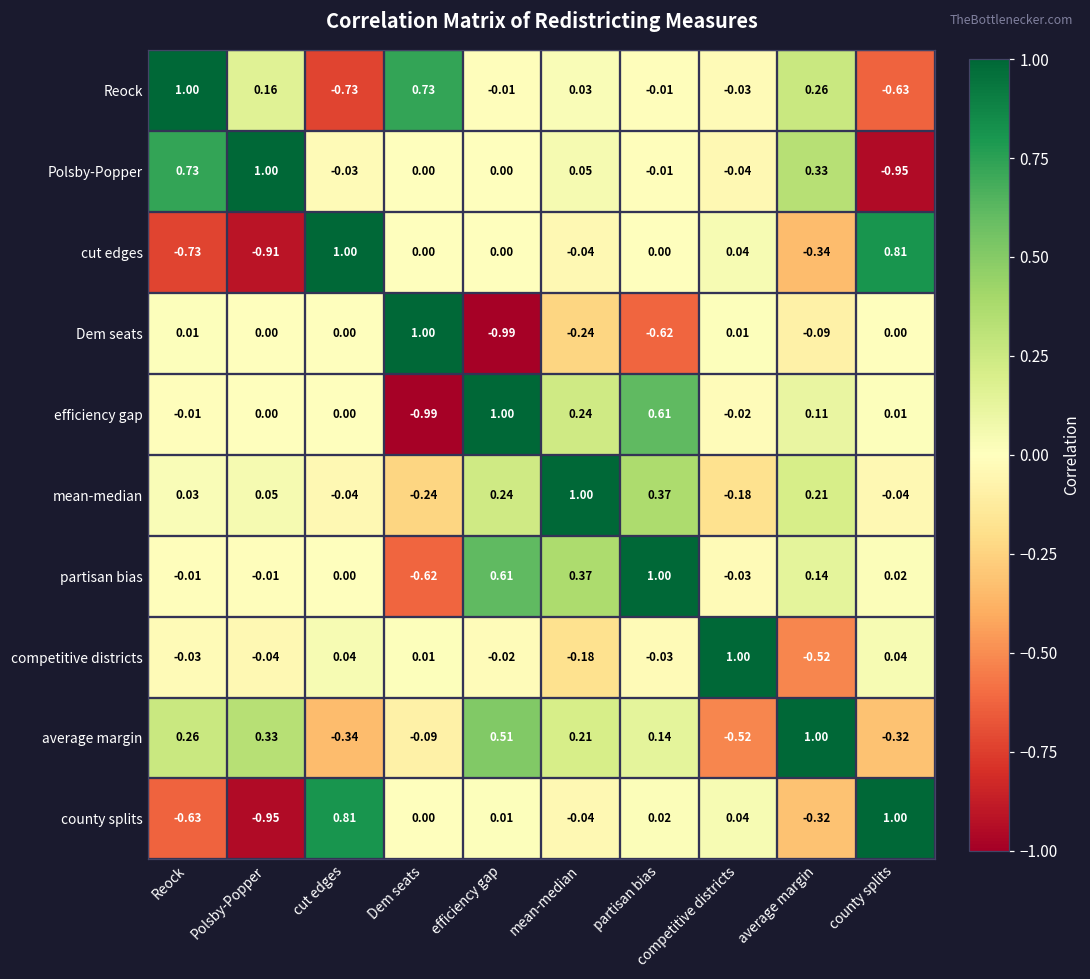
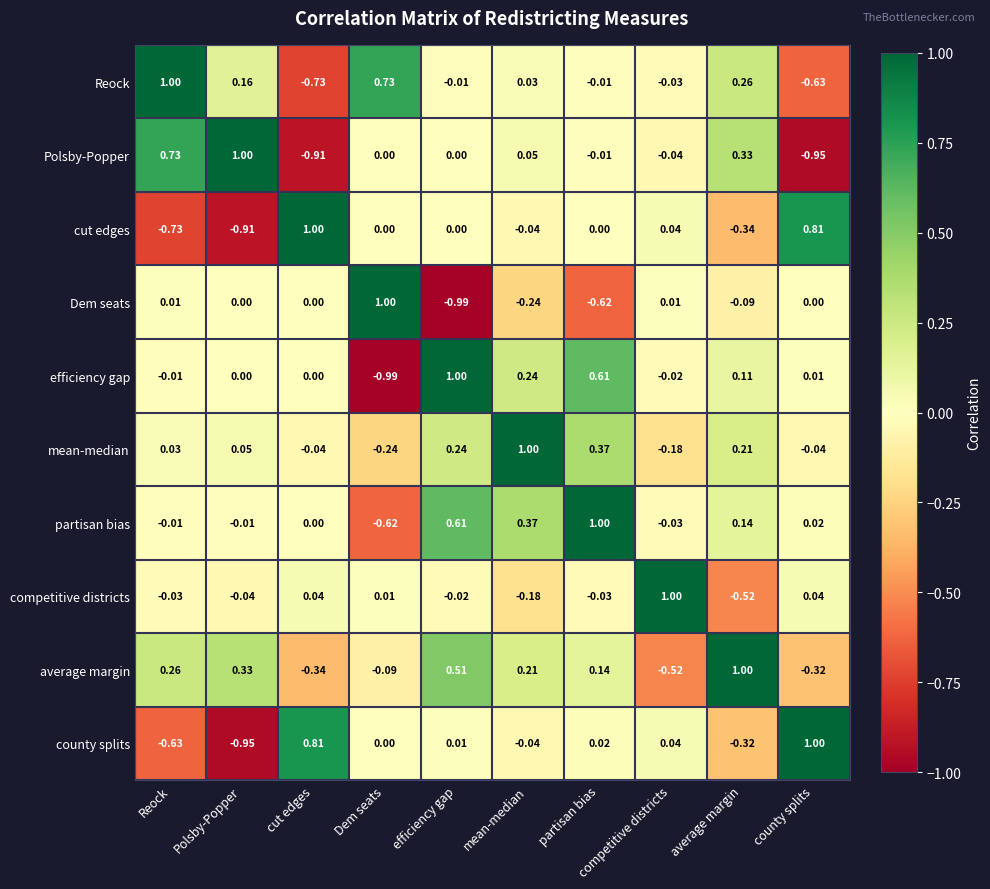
  {
    "Reock": {
      "Reock": 1.00,
      "Polsby-Popper": 0.16,
      "cut edges": -0.73,
      "Dem seats": 0.73,
      "efficiency gap": -0.01,
      "mean-median": 0.03,
      "partisan bias": -0.01,
      "competitive districts": -0.03,
      "average margin": 0.26,
      "county splits": -0.63
    },
    "Polsby-Popper": {
      "Reock": 0.73,
      "Polsby-Popper": 1.00,
-     "cut edges": -0.03,
+     "cut edges": -0.91,
      "Dem seats": 0.00,
      "efficiency gap": 0.00,
      "mean-median": 0.05,
      "partisan bias": -0.01,
      "competitive districts": -0.04,
      "average margin": 0.33,
      "county splits": -0.95
    },
    "cut edges": {
      "Reock": -0.73,
      "Polsby-Popper": -0.91,
      "cut edges": 1.00,
      "Dem seats": 0.00,
      "efficiency gap": 0.00,
      "mean-median": -0.04,
      "partisan bias": 0.00,
      "competitive districts": 0.04,
      "average margin": -0.34,
      "county splits": 0.81
    },
    "Dem seats": {
      "Reock": 0.01,
      "Polsby-Popper": 0.00,
      "cut edges": 0.00,
      "Dem seats": 1.00,
      "efficiency gap": -0.99,
      "mean-median": -0.24,
      "partisan bias": -0.62,
      "competitive districts": 0.01,
      "average margin": -0.09,
      "county splits": 0.00
    },
    "efficiency gap": {
      "Reock": -0.01,
      "Polsby-Popper": 0.00,
      "cut edges": 0.00,
      "Dem seats": -0.99,
      "efficiency gap": 1.00,
      "mean-median": 0.24,
      "partisan bias": 0.61,
      "competitive districts": -0.02,
      "average margin": 0.11,
      "county splits": 0.01
    },
    "mean-median": {
      "Reock": 0.03,
      "Polsby-Popper": 0.05,
      "cut edges": -0.04,
      "Dem seats": -0.24,
      "efficiency gap": 0.24,
      "mean-median": 1.00,
      "partisan bias": 0.37,
      "competitive districts": -0.18,
      "average margin": 0.21,
      "county splits": -0.04
    },
    "partisan bias": {
      "Reock": -0.01,
      "Polsby-Popper": -0.01,
      "cut edges": 0.00,
      "Dem seats": -0.62,
      "efficiency gap": 0.61,
      "mean-median": 0.37,
      "partisan bias": 1.00,
      "competitive districts": -0.03,
      "average margin": 0.14,
      "county splits": 0.02
    },
    "competitive districts": {
      "Reock": -0.03,
      "Polsby-Popper": -0.04,
      "cut edges": 0.04,
      "Dem seats": 0.01,
      "efficiency gap": -0.02,
      "mean-median": -0.18,
      "partisan bias": -0.03,
      "competitive districts": 1.00,
      "average margin": -0.52,
      "county splits": 0.04
    },
    "average margin": {
      "Reock": 0.26,
      "Polsby-Popper": 0.33,
      "cut edges": -0.34,
      "Dem seats": -0.09,
      "efficiency gap": 0.51,
      "mean-median": 0.21,
      "partisan bias": 0.14,
      "competitive districts": -0.52,
      "average margin": 1.00,
      "county splits": -0.32
    },
    "county splits": {
      "Reock": -0.63,
      "Polsby-Popper": -0.95,
      "cut edges": 0.81,
      "Dem seats": 0.00,
      "efficiency gap": 0.01,
      "mean-median": -0.04,
      "partisan bias": 0.02,
      "competitive districts": 0.04,
      "average margin": -0.32,
      "county splits": 1.00
    }
  }
